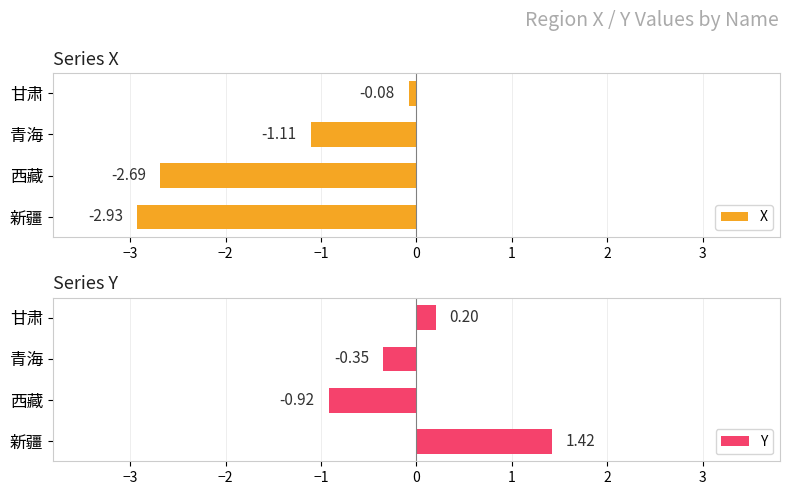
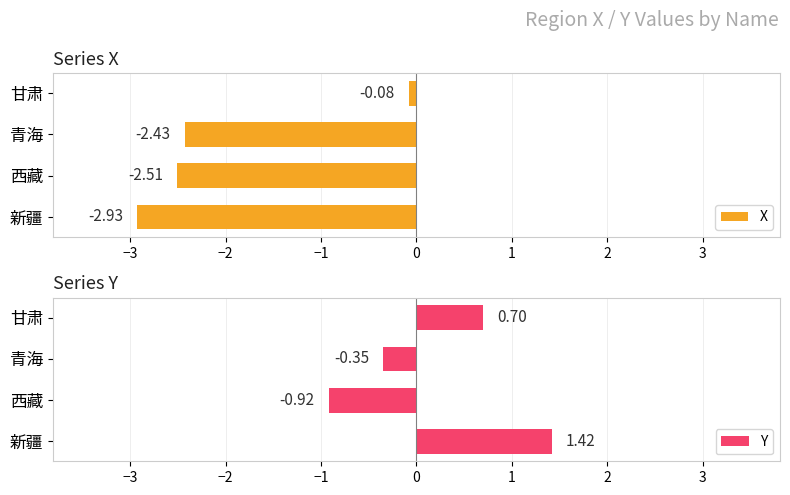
  {
    "Series X": {
      "甘肃": -0.08,
-     "青海": -1.11,
-     "西藏": -2.69,
+     "青海": -2.43,
+     "西藏": -2.51,
      "新疆": -2.93
    },
    "Series Y": {
-     "甘肃": 0.20,
+     "甘肃": 0.70,
      "青海": -0.35,
      "西藏": -0.92,
      "新疆": 1.42
    }
  }
